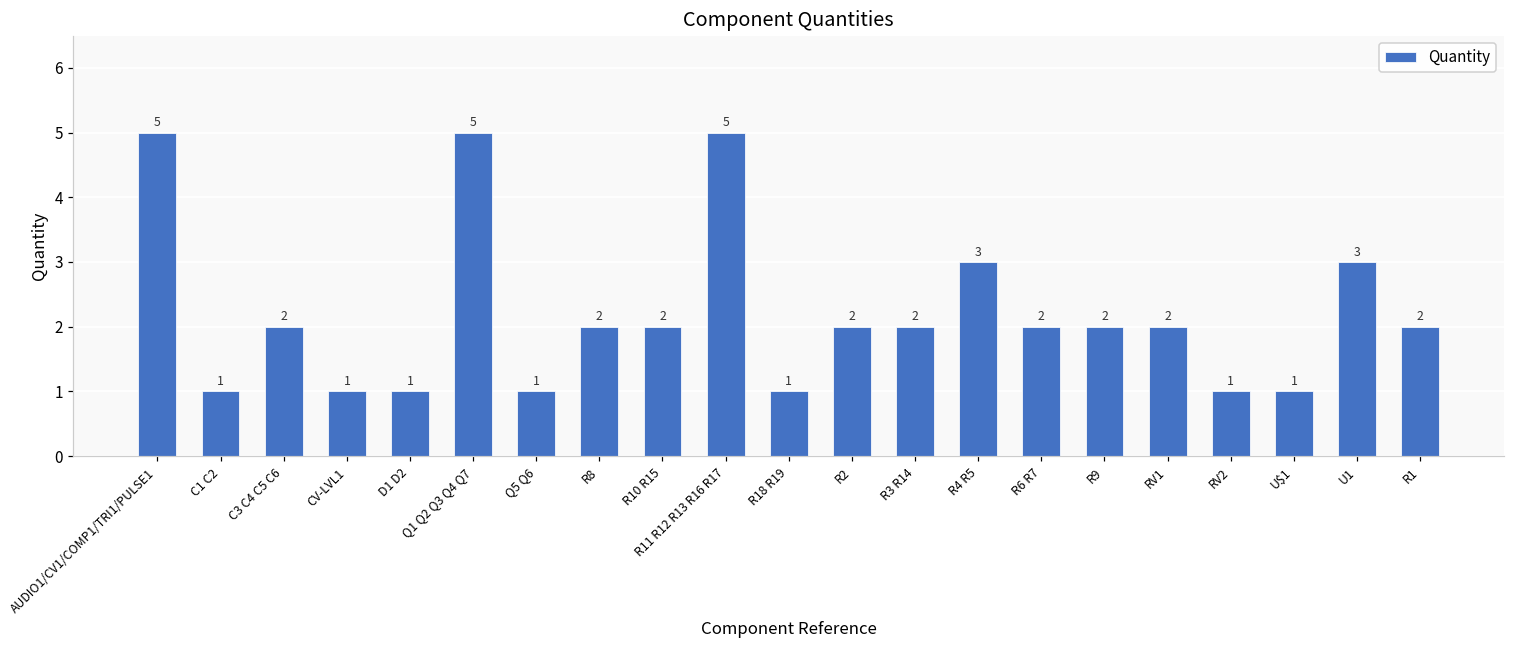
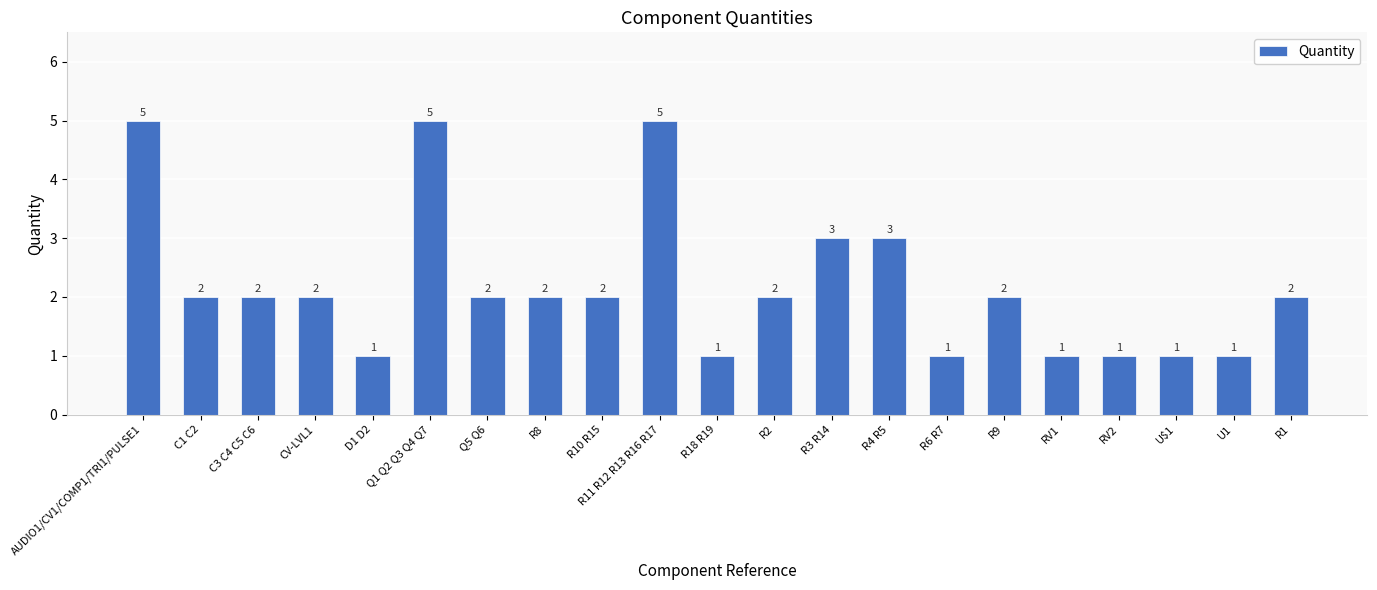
  {
    "AUDIO1/CV1/COMP1/TRI1/PULSE1": 5,
-   "C1 C2": 1,
+   "C1 C2": 2,
    "C3 C4 C5 C6": 2,
-   "CV-LVL1": 1,
+   "CV-LVL1": 2,
    "D1 D2": 1,
    "Q1 Q2 Q3 Q4 Q7": 5,
-   "Q5 Q6": 1,
+   "Q5 Q6": 2,
    "R8": 2,
    "R10 R15": 2,
    "R11 R12 R13 R16 R17": 5,
    "R18 R19": 1,
    "R2": 2,
-   "R3 R14": 2,
+   "R3 R14": 3,
    "R4 R5": 3,
-   "R6 R7": 2,
+   "R6 R7": 1,
    "R9": 2,
-   "RV1": 2,
+   "RV1": 1,
    "RV2": 1,
    "U$1": 1,
-   "U1": 3,
+   "U1": 1,
    "R1": 2
  }
